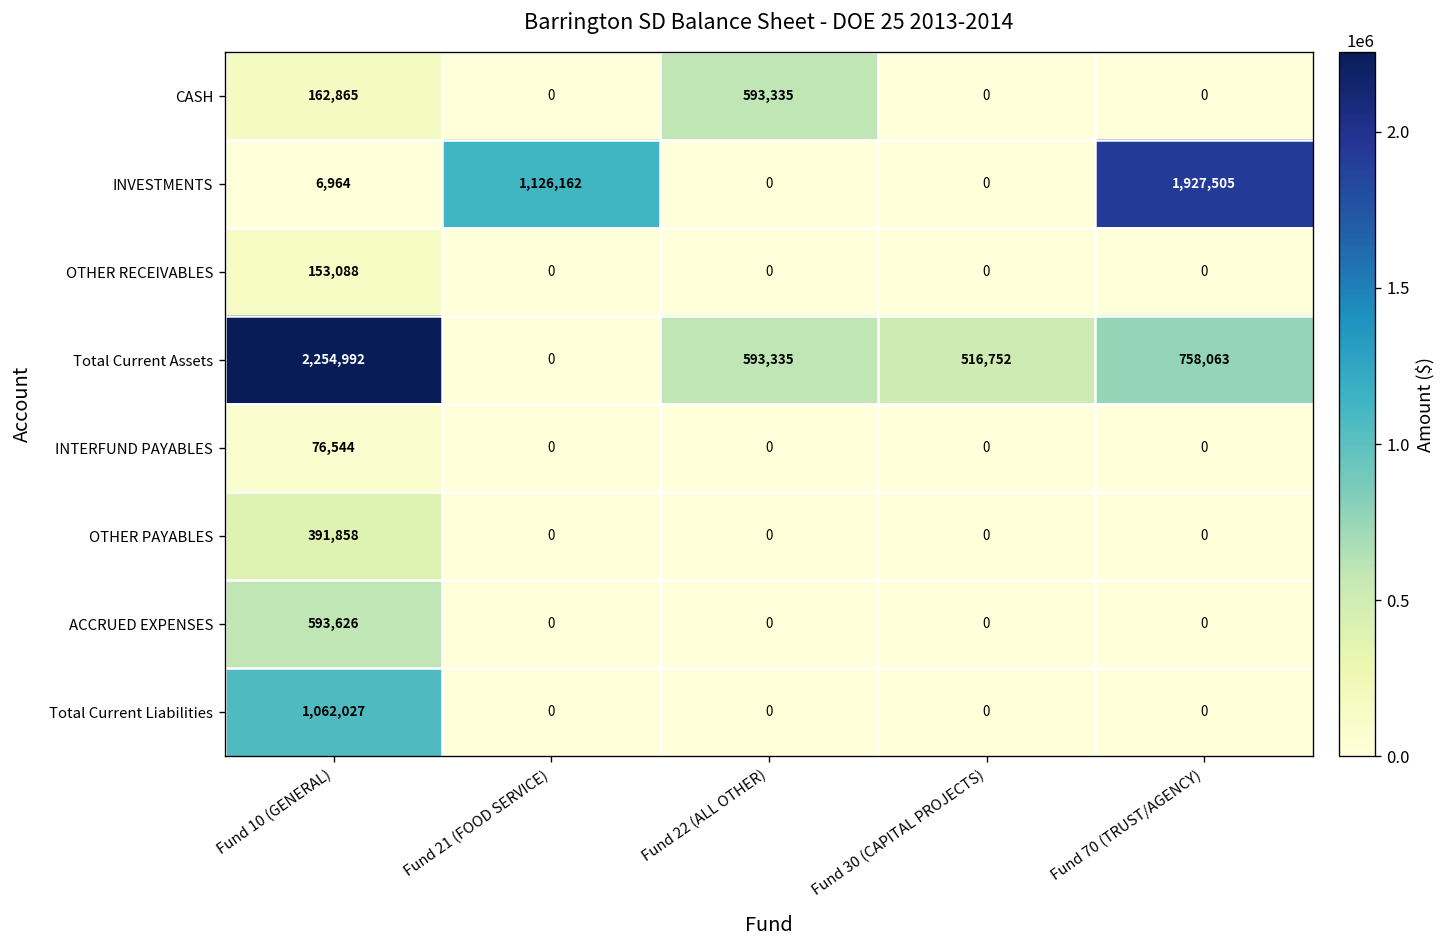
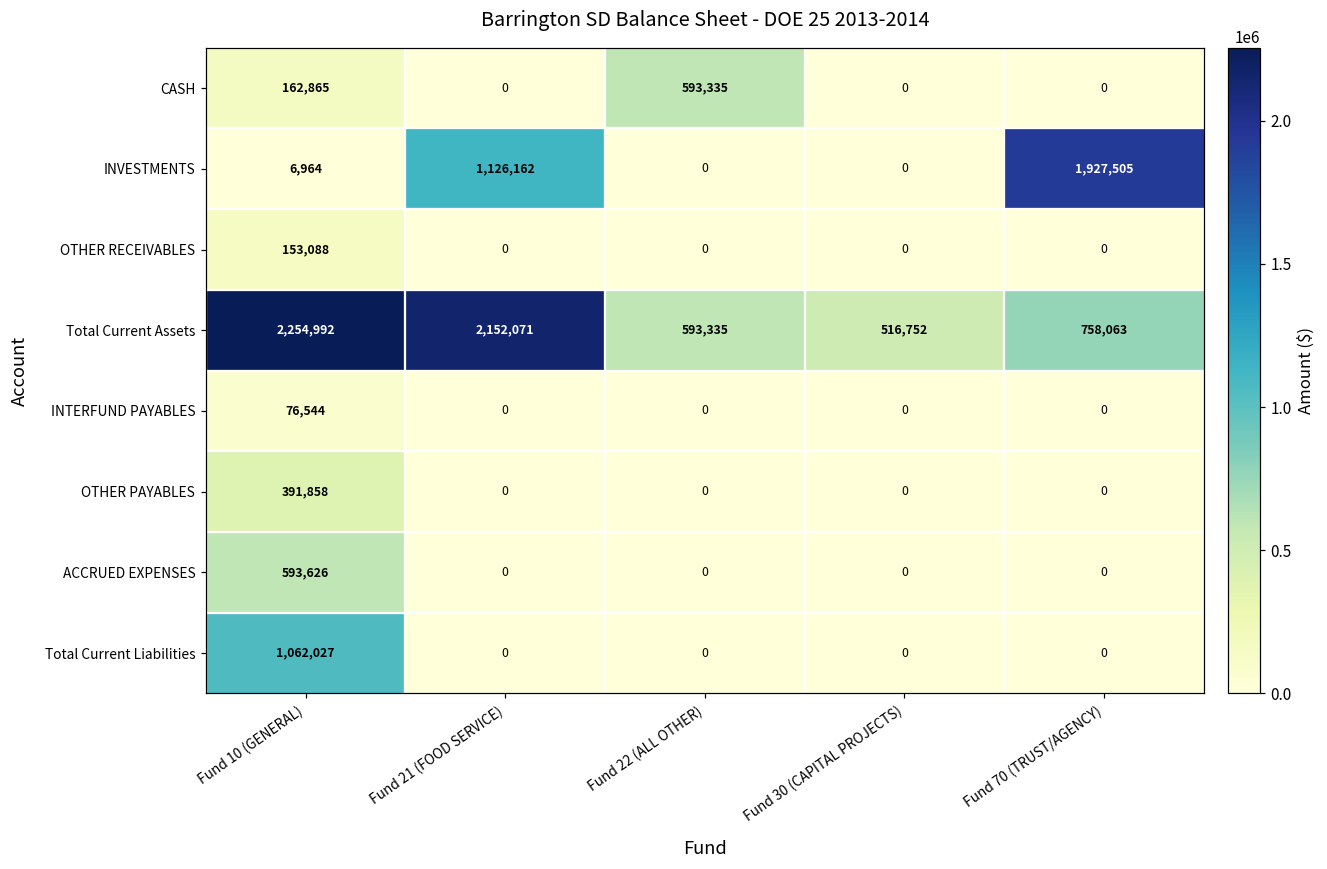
  {
    "CASH": {
      "Fund 10 (GENERAL)": "162,865",
      "Fund 21 (FOOD SERVICE)": "0",
      "Fund 22 (ALL OTHER)": "593,335",
      "Fund 30 (CAPITAL PROJECTS)": "0",
      "Fund 70 (TRUST/AGENCY)": "0"
    },
    "INVESTMENTS": {
      "Fund 10 (GENERAL)": "6,964",
      "Fund 21 (FOOD SERVICE)": "1,126,162",
      "Fund 22 (ALL OTHER)": "0",
      "Fund 30 (CAPITAL PROJECTS)": "0",
      "Fund 70 (TRUST/AGENCY)": "1,927,505"
    },
    "OTHER RECEIVABLES": {
      "Fund 10 (GENERAL)": "153,088",
      "Fund 21 (FOOD SERVICE)": "0",
      "Fund 22 (ALL OTHER)": "0",
      "Fund 30 (CAPITAL PROJECTS)": "0",
      "Fund 70 (TRUST/AGENCY)": "0"
    },
    "Total Current Assets": {
      "Fund 10 (GENERAL)": "2,254,992",
-     "Fund 21 (FOOD SERVICE)": "0",
+     "Fund 21 (FOOD SERVICE)": "2,152,071",
      "Fund 22 (ALL OTHER)": "593,335",
      "Fund 30 (CAPITAL PROJECTS)": "516,752",
      "Fund 70 (TRUST/AGENCY)": "758,063"
    },
    "INTERFUND PAYABLES": {
      "Fund 10 (GENERAL)": "76,544",
      "Fund 21 (FOOD SERVICE)": "0",
      "Fund 22 (ALL OTHER)": "0",
      "Fund 30 (CAPITAL PROJECTS)": "0",
      "Fund 70 (TRUST/AGENCY)": "0"
    },
    "OTHER PAYABLES": {
      "Fund 10 (GENERAL)": "391,858",
      "Fund 21 (FOOD SERVICE)": "0",
      "Fund 22 (ALL OTHER)": "0",
      "Fund 30 (CAPITAL PROJECTS)": "0",
      "Fund 70 (TRUST/AGENCY)": "0"
    },
    "ACCRUED EXPENSES": {
      "Fund 10 (GENERAL)": "593,626",
      "Fund 21 (FOOD SERVICE)": "0",
      "Fund 22 (ALL OTHER)": "0",
      "Fund 30 (CAPITAL PROJECTS)": "0",
      "Fund 70 (TRUST/AGENCY)": "0"
    },
    "Total Current Liabilities": {
      "Fund 10 (GENERAL)": "1,062,027",
      "Fund 21 (FOOD SERVICE)": "0",
      "Fund 22 (ALL OTHER)": "0",
      "Fund 30 (CAPITAL PROJECTS)": "0",
      "Fund 70 (TRUST/AGENCY)": "0"
    }
  }
